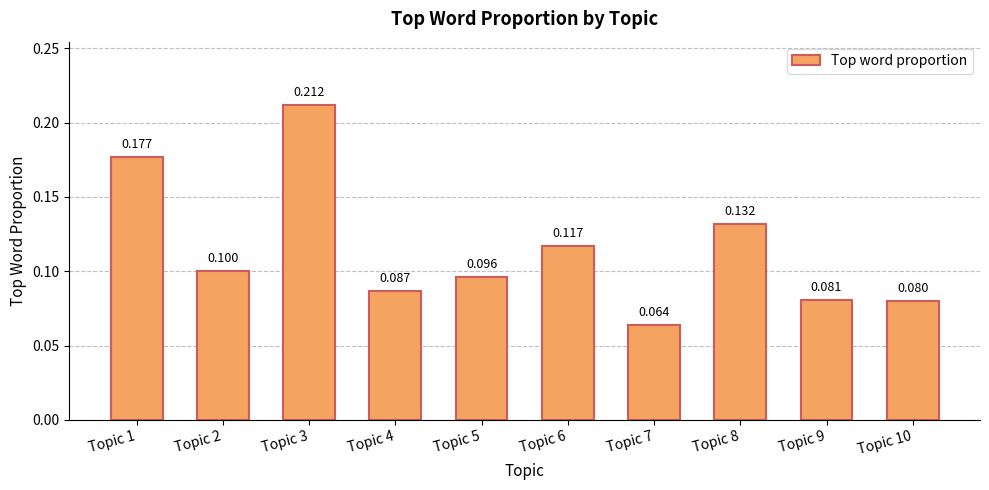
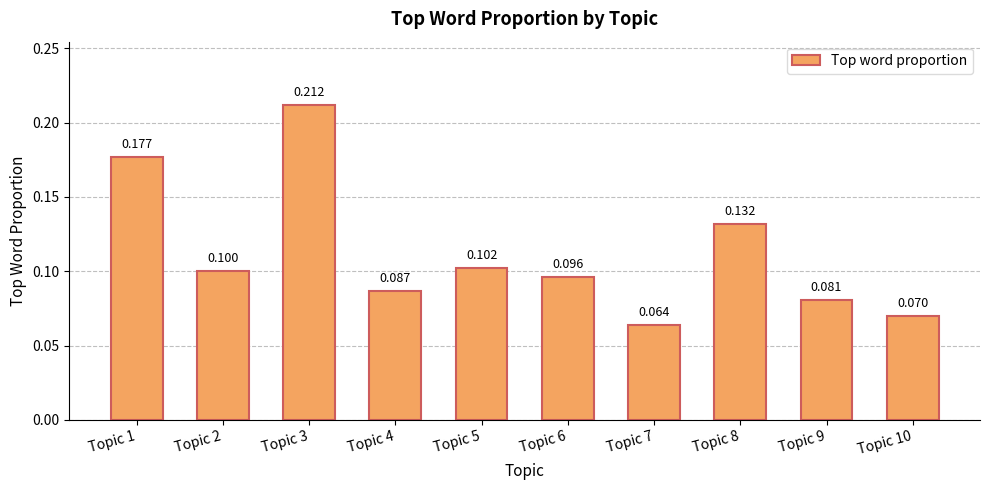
  {
    "Topic 1": 0.177,
    "Topic 2": 0.100,
    "Topic 3": 0.212,
    "Topic 4": 0.087,
-   "Topic 5": 0.096,
-   "Topic 6": 0.117,
+   "Topic 5": 0.102,
+   "Topic 6": 0.096,
    "Topic 7": 0.064,
    "Topic 8": 0.132,
    "Topic 9": 0.081,
-   "Topic 10": 0.080
+   "Topic 10": 0.070
  }
